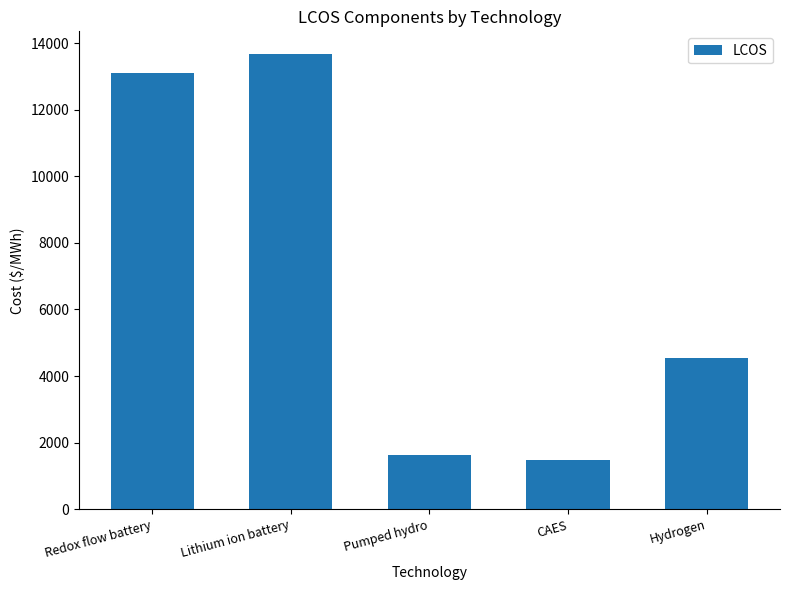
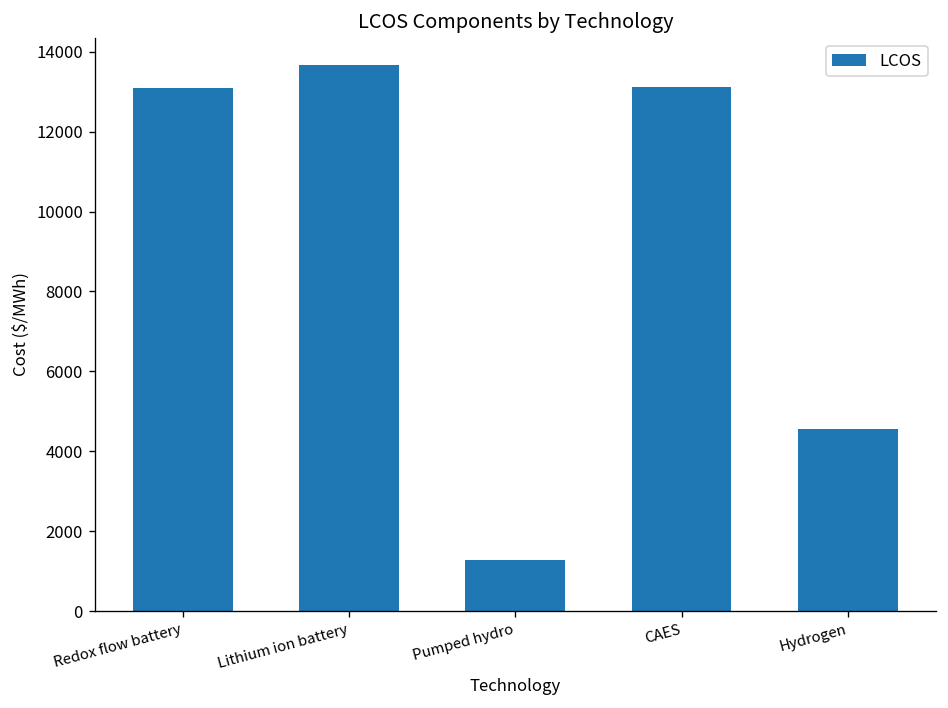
  {
    "Redox flow battery": 13100,
    "Lithium ion battery": 13700,
-   "Pumped hydro": 1600,
-   "CAES": 1500,
+   "Pumped hydro": 1300,
+   "CAES": 13100,
    "Hydrogen": 4500
  }
